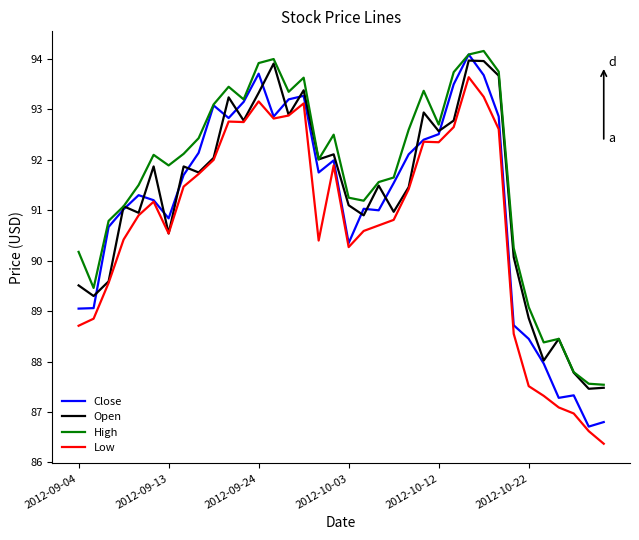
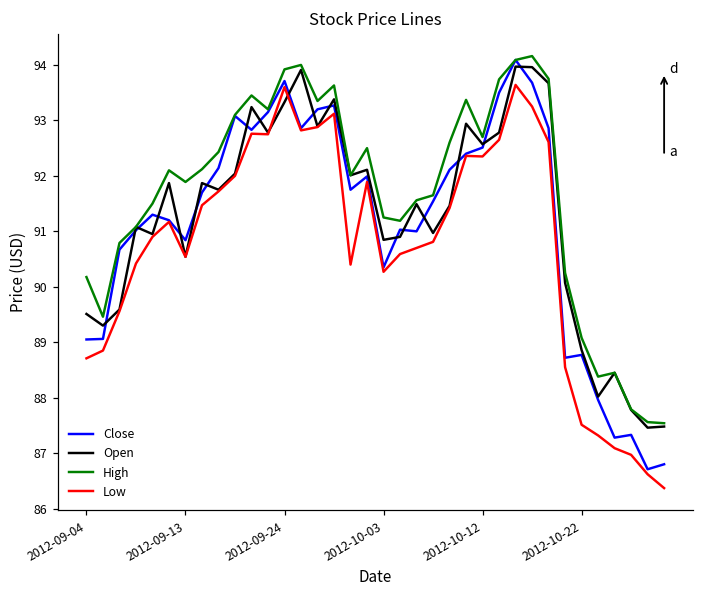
  {
    "Close": {
      "2012-09-04": 89.1,
      "2012-09-13": 90.8,
      "2012-09-24": 93.7,
      "2012-10-03": 90.3,
      "2012-10-12": 92.5,
-     "2012-10-22": 88.4
+     "2012-10-22": 88.8
    },
    "Open": {
      "2012-09-04": 89.5,
      "2012-09-24": 93.3,
-     "2012-10-03": 91.1,
+     "2012-10-03": 90.8,
      "2012-10-12": 92.6,
      "2012-10-22": 88.9
    },
    "High": {
      "2012-09-04": 90.2,
      "2012-09-13": 91.9,
      "2012-09-24": 93.9,
      "2012-10-03": 91.3,
      "2012-10-12": 92.7,
      "2012-10-22": 89.1
    },
    "Low": {
      "2012-09-04": 88.7,
-     "2012-09-24": 93.2,
+     "2012-09-24": 93.6,
      "2012-10-03": 90.3,
      "2012-10-12": 92.3,
      "2012-10-22": 87.5
    }
  }
